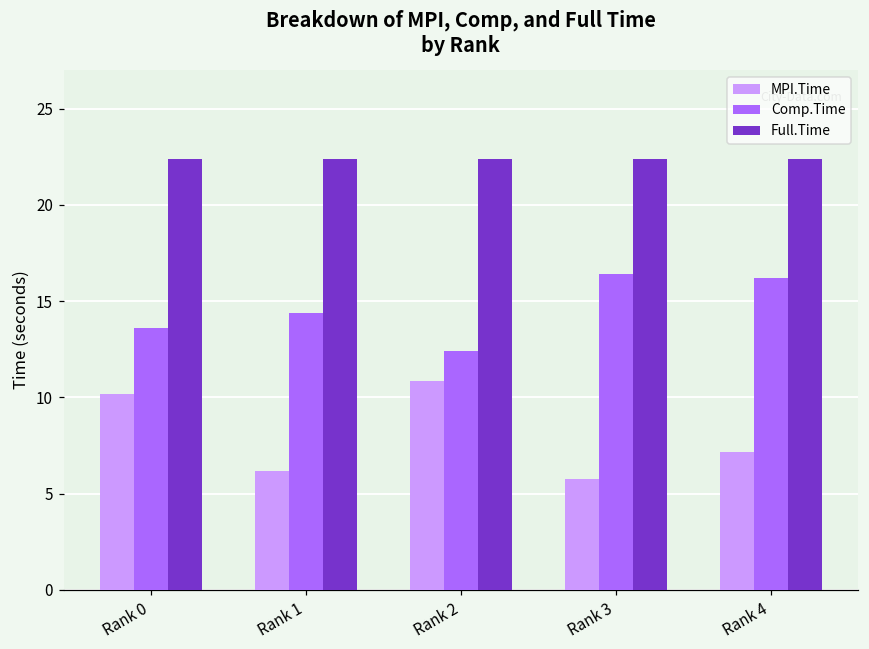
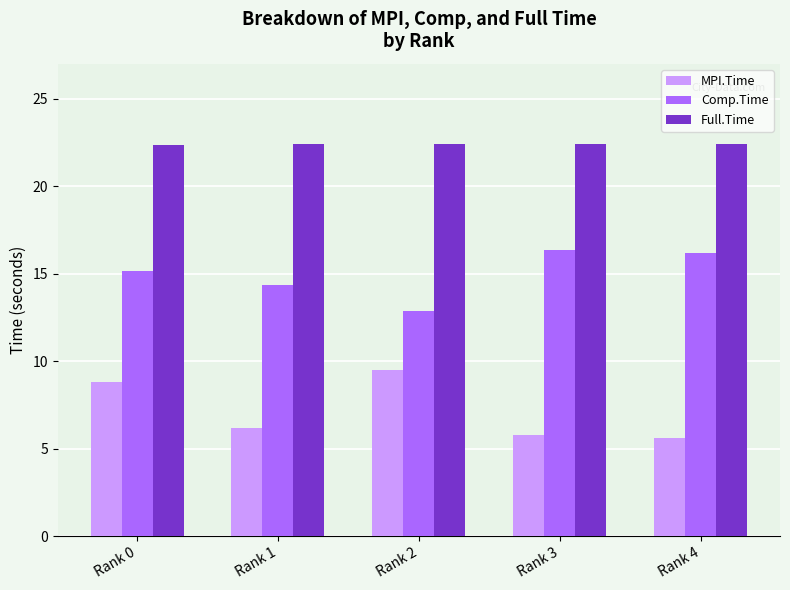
  {
    "MPI.Time": {
-     "Rank 0": 10.2,
+     "Rank 0": 8.8,
      "Rank 1": 6.2,
-     "Rank 2": 10.9,
+     "Rank 2": 9.5,
      "Rank 3": 5.8,
-     "Rank 4": 7.2
+     "Rank 4": 5.6
    },
    "Comp.Time": {
-     "Rank 0": 13.6,
+     "Rank 0": 15.2,
      "Rank 1": 14.4,
-     "Rank 2": 12.4,
+     "Rank 2": 12.9,
      "Rank 3": 16.4,
      "Rank 4": 16.2
    },
    "Full.Time": {
      "Rank 0": 22.4,
      "Rank 1": 22.4,
      "Rank 2": 22.4,
      "Rank 3": 22.4,
      "Rank 4": 22.4
    }
  }
